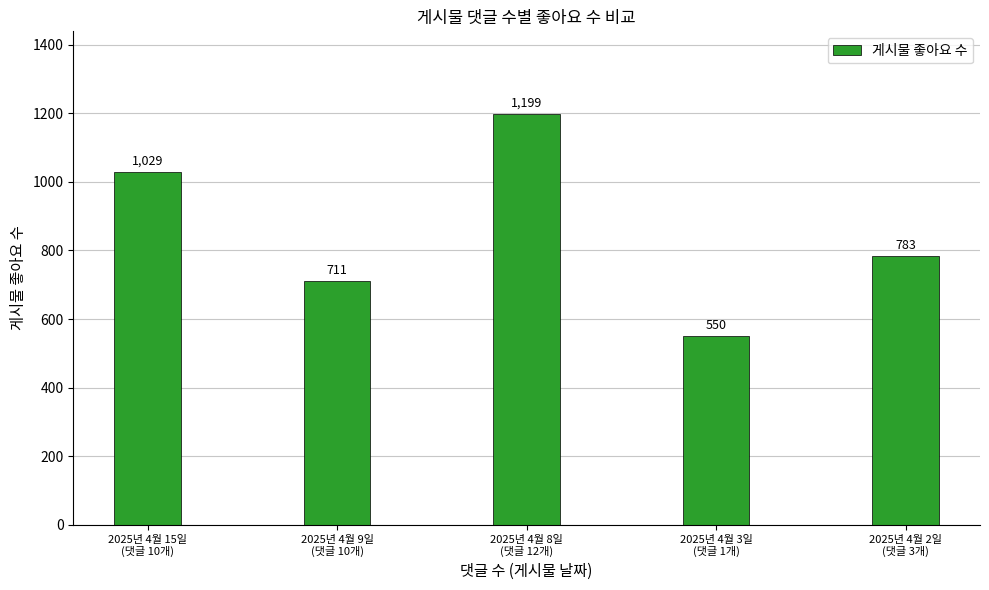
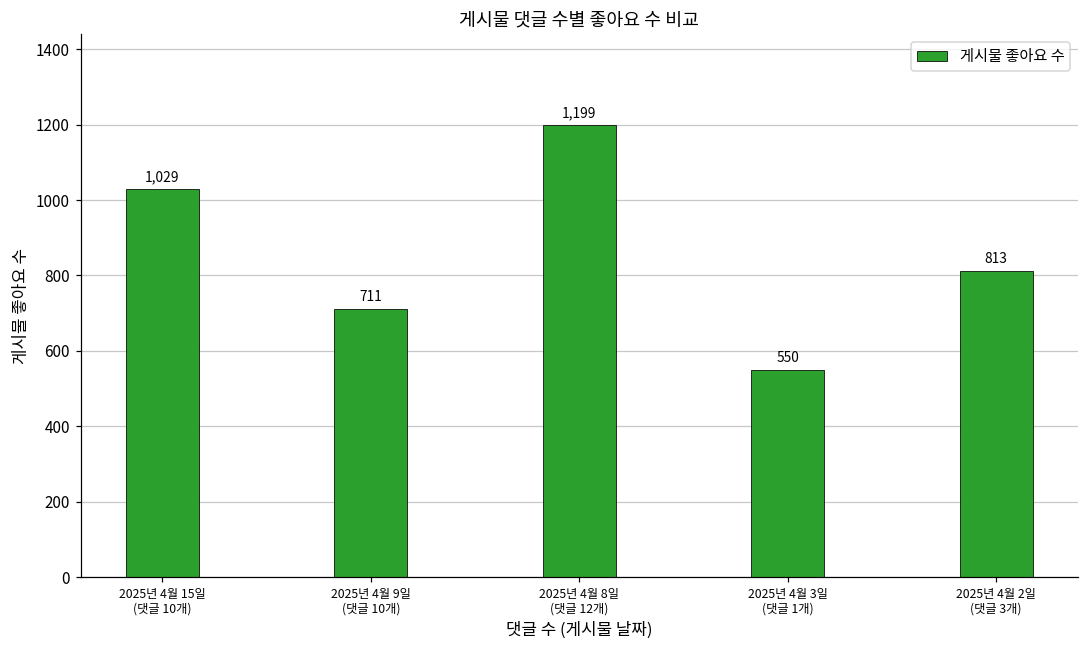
  {
    "2025년 4월 15일 (댓글 10개)": "1,029",
    "2025년 4월 9일 (댓글 10개)": "711",
    "2025년 4월 8일 (댓글 12개)": "1,199",
    "2025년 4월 3일 (댓글 1개)": "550",
-   "2025년 4월 2일 (댓글 3개)": "783"
+   "2025년 4월 2일 (댓글 3개)": "813"
  }
